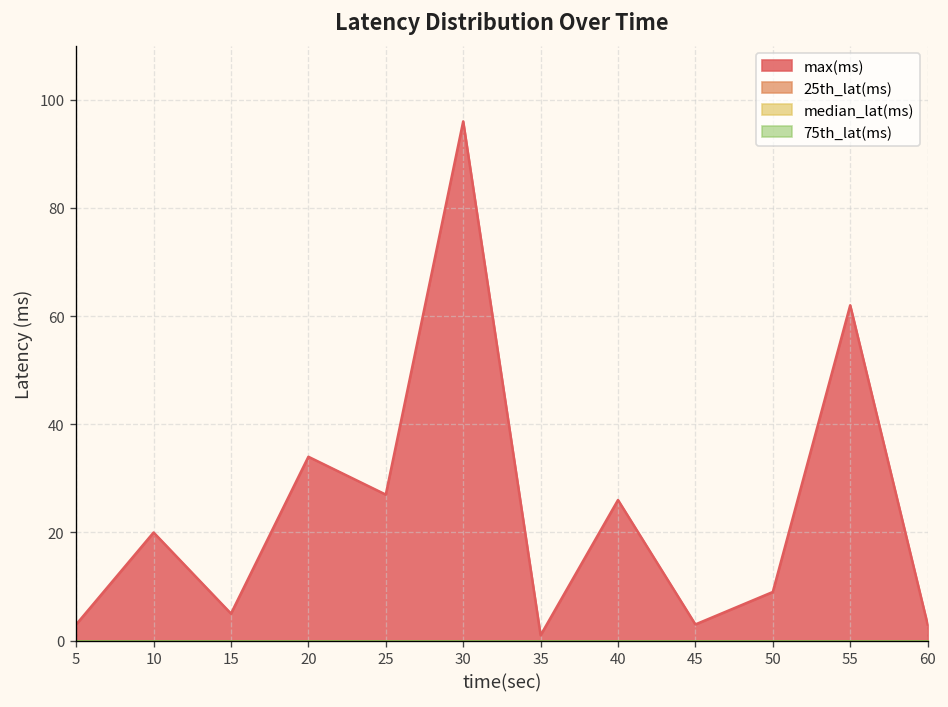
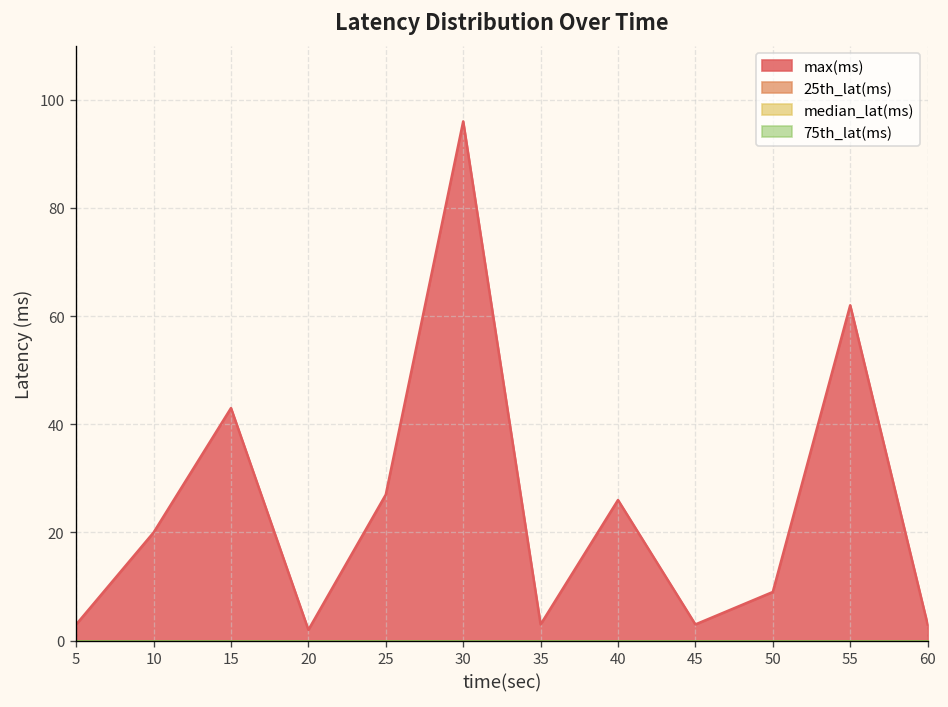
  {
    "max(ms)": {
      "5": 3,
      "10": 20,
-     "15": 5,
-     "20": 34,
+     "15": 43,
+     "20": 2,
      "25": 27,
      "30": 96,
-     "35": 1,
+     "35": 3,
      "40": 26,
      "45": 3,
      "50": 9,
      "55": 62,
      "60": 3
    },
    "75th_lat(ms)": {
      "5": 0,
      "10": 0,
      "15": 0,
      "20": 0,
      "25": 0,
      "30": 0,
      "35": 0,
      "40": 0,
      "45": 0,
      "50": 0,
      "55": 0,
      "60": 0
    }
  }
